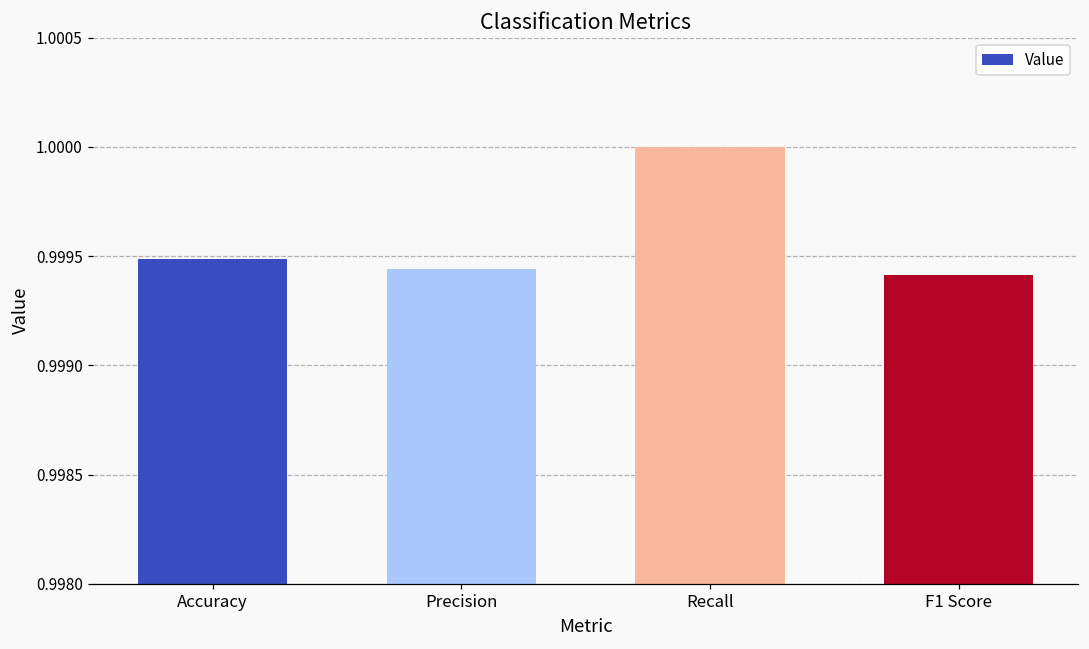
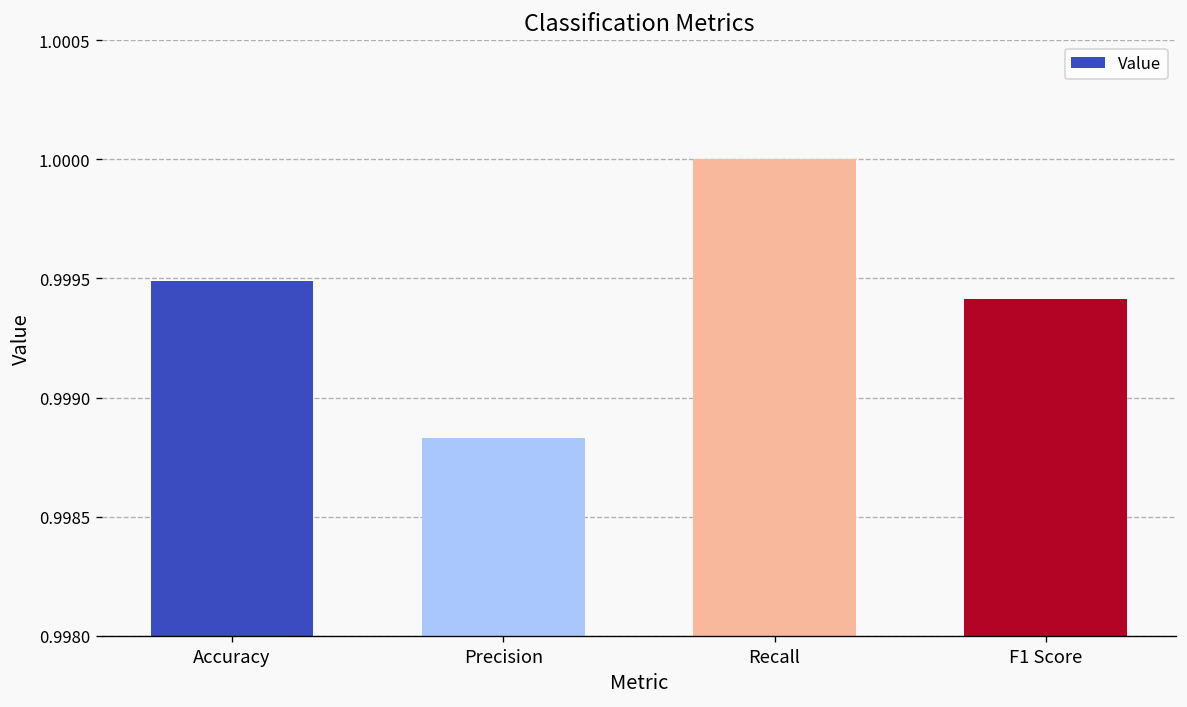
  {
    "Accuracy": 0.99949,
-   "Precision": 0.99944,
+   "Precision": 0.99883,
    "Recall": 1.00000,
    "F1 Score": 0.99941
  }
